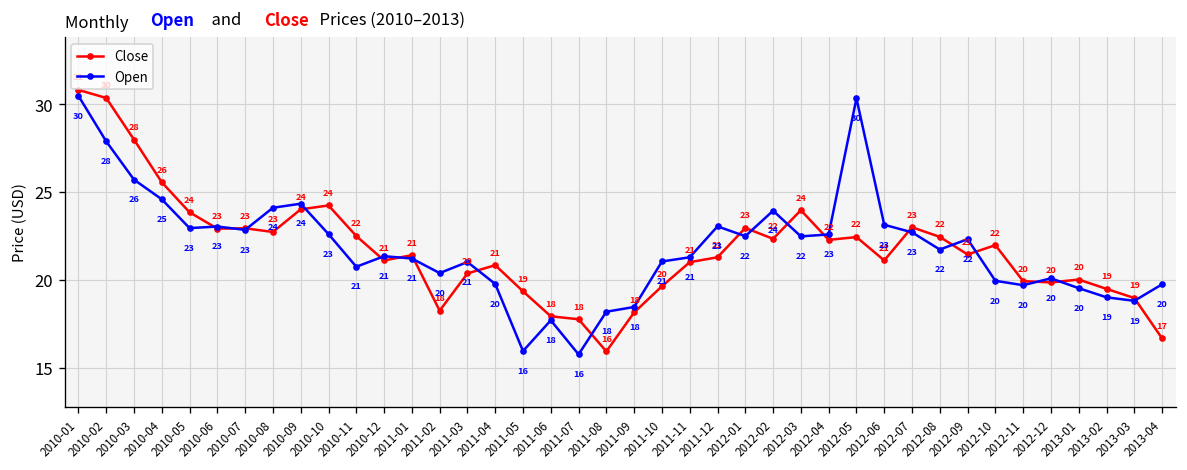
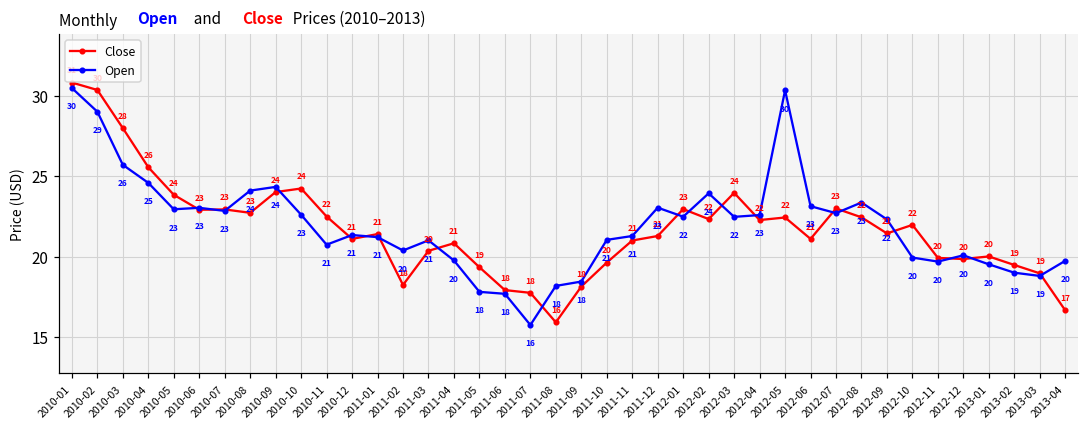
  {
    "Close": {
      "2010-03": 28,
      "2010-04": 26,
      "2010-05": 24,
      "2010-08": 23,
      "2010-09": 24,
      "2010-10": 24,
      "2010-11": 22,
      "2010-12": 21,
      "2011-01": 21,
      "2011-04": 21,
      "2011-05": 19,
      "2011-06": 18,
      "2011-07": 18,
      "2011-09": 18,
      "2011-10": 20,
      "2011-11": 21,
      "2012-01": 23,
      "2012-03": 24,
      "2012-04": 22,
      "2012-05": 22,
      "2012-07": 23,
      "2012-08": 22,
      "2012-10": 22,
      "2012-11": 20,
      "2012-12": 20,
      "2013-01": 20,
      "2013-02": 19,
      "2013-04": 17
    },
    "Open": {
      "2010-01": 30,
-     "2010-02": 28,
+     "2010-02": 29,
      "2010-03": 26,
      "2010-04": 25,
      "2010-05": 23,
      "2010-09": 24,
      "2010-10": 23,
      "2010-11": 21,
      "2010-12": 21,
      "2011-01": 21,
      "2011-03": 21,
      "2011-04": 20,
-     "2011-05": 16,
+     "2011-05": 18,
      "2011-06": 18,
      "2011-07": 16,
      "2011-09": 18,
      "2011-11": 21,
      "2012-01": 22,
      "2012-03": 22,
      "2012-04": 23,
      "2012-05": 30,
      "2012-07": 23,
-     "2012-08": 22,
+     "2012-08": 23,
      "2012-10": 20,
      "2012-11": 20,
      "2012-12": 20,
      "2013-01": 20,
      "2013-02": 19,
      "2013-04": 20
    }
  }
